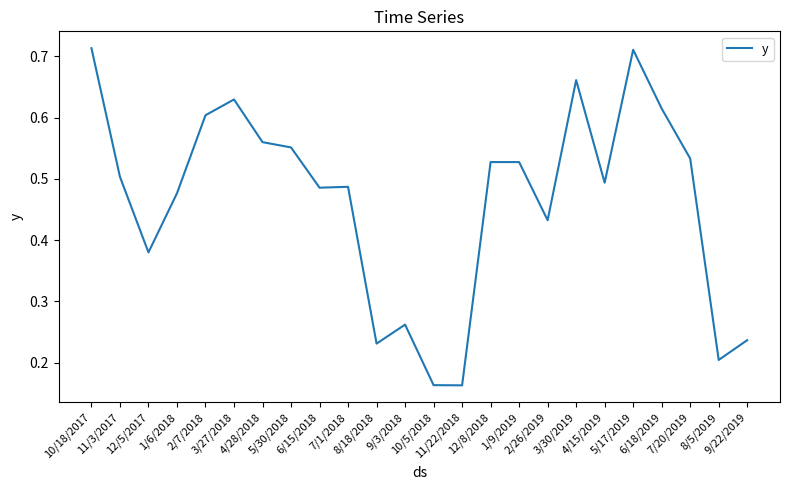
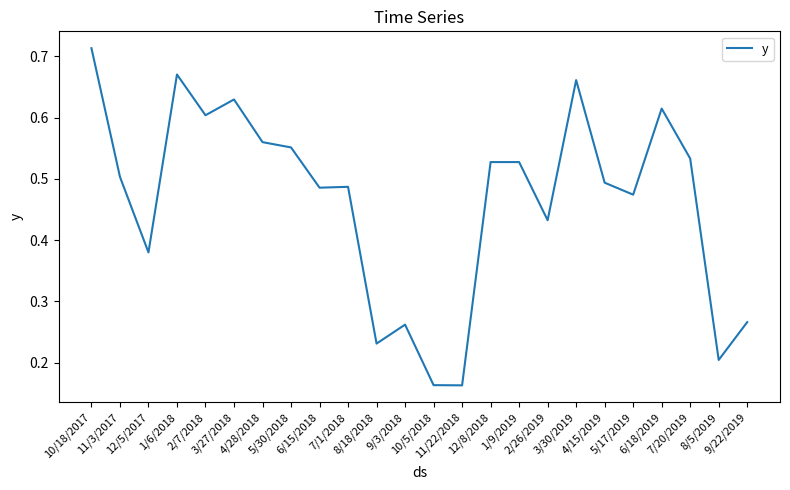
  {
    "10/18/2017": 0.71,
    "11/3/2017": 0.50,
    "12/5/2017": 0.38,
-   "1/6/2018": 0.48,
+   "1/6/2018": 0.67,
    "2/7/2018": 0.60,
    "3/27/2018": 0.63,
    "4/28/2018": 0.56,
    "5/30/2018": 0.55,
    "6/15/2018": 0.49,
    "7/1/2018": 0.49,
    "8/18/2018": 0.23,
    "9/3/2018": 0.26,
    "10/5/2018": 0.16,
    "11/22/2018": 0.16,
    "12/8/2018": 0.53,
    "1/9/2019": 0.53,
    "2/26/2019": 0.43,
    "3/30/2019": 0.66,
    "4/15/2019": 0.49,
-   "5/17/2019": 0.71,
+   "5/17/2019": 0.47,
    "6/18/2019": 0.61,
    "7/20/2019": 0.53,
    "8/5/2019": 0.20,
-   "9/22/2019": 0.24
+   "9/22/2019": 0.27
  }
